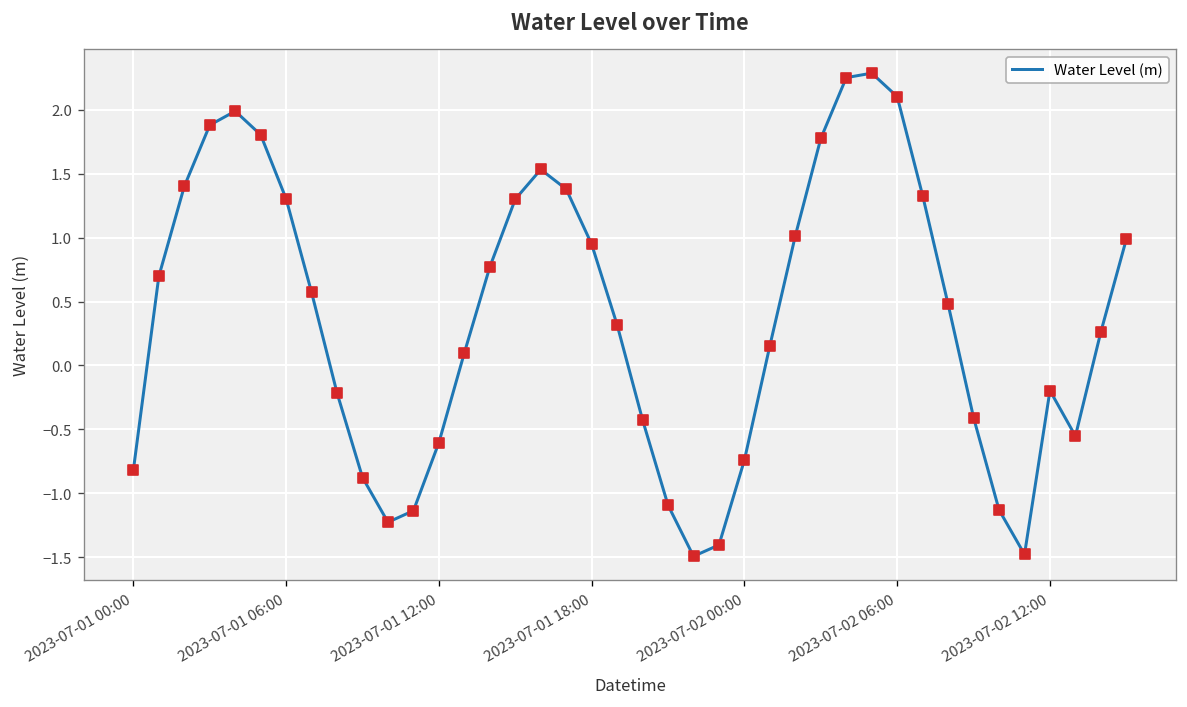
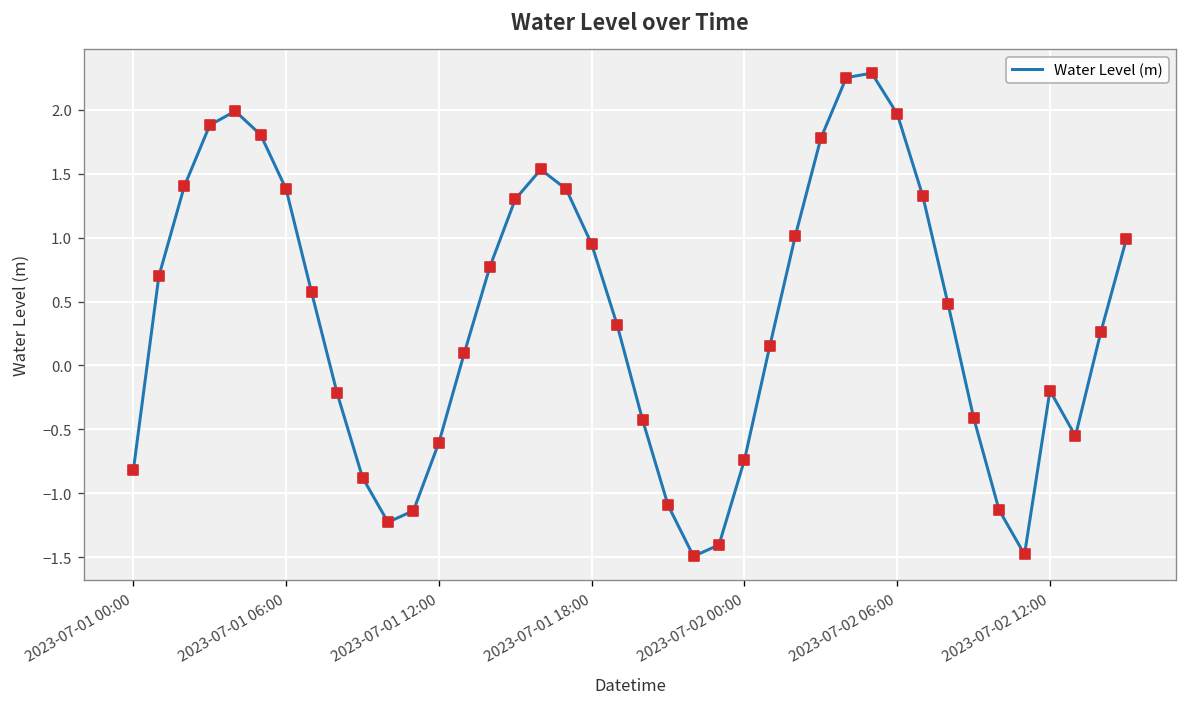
  {
    "2023-07-01 00:00": -0.82,
-   "2023-07-01 06:00": 1.30,
+   "2023-07-01 06:00": 1.38,
    "2023-07-01 12:00": -0.60,
    "2023-07-01 18:00": 0.95,
    "2023-07-02 00:00": -0.74,
-   "2023-07-02 06:00": 2.10,
+   "2023-07-02 06:00": 1.97,
    "2023-07-02 12:00": -0.20
  }
